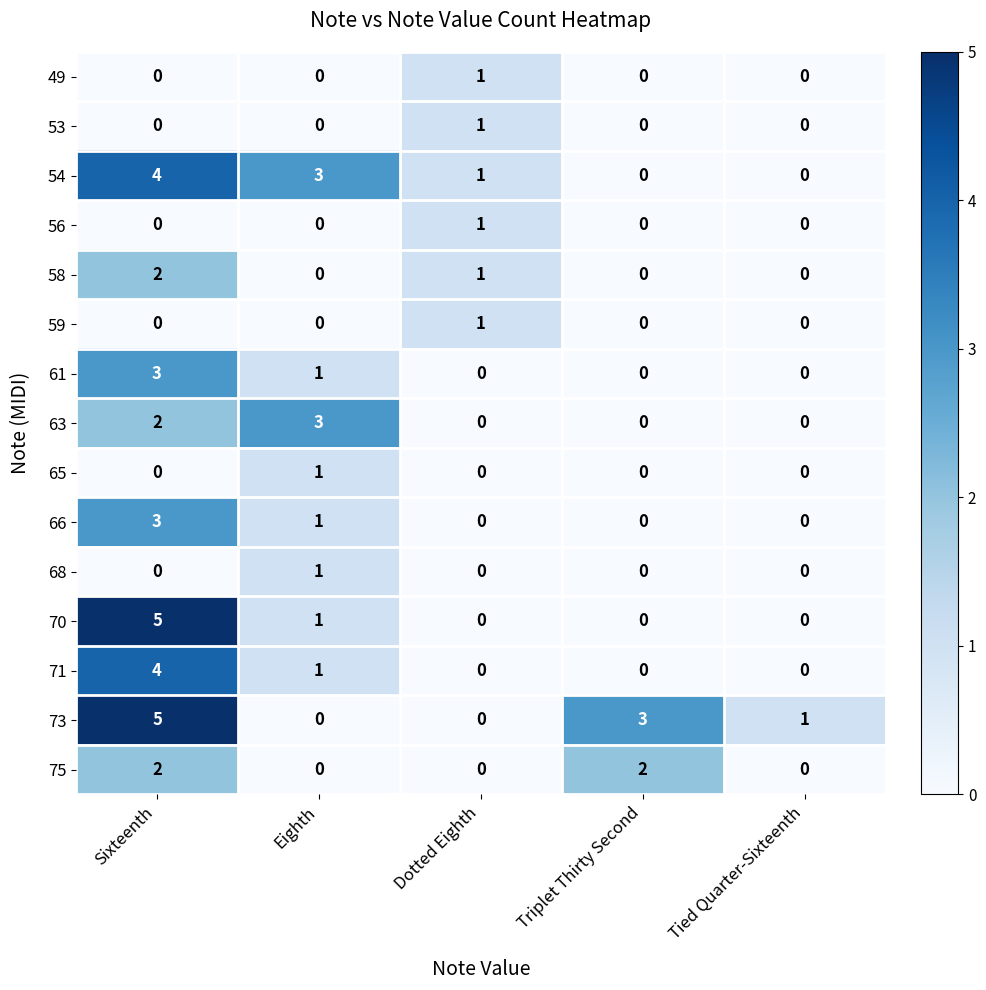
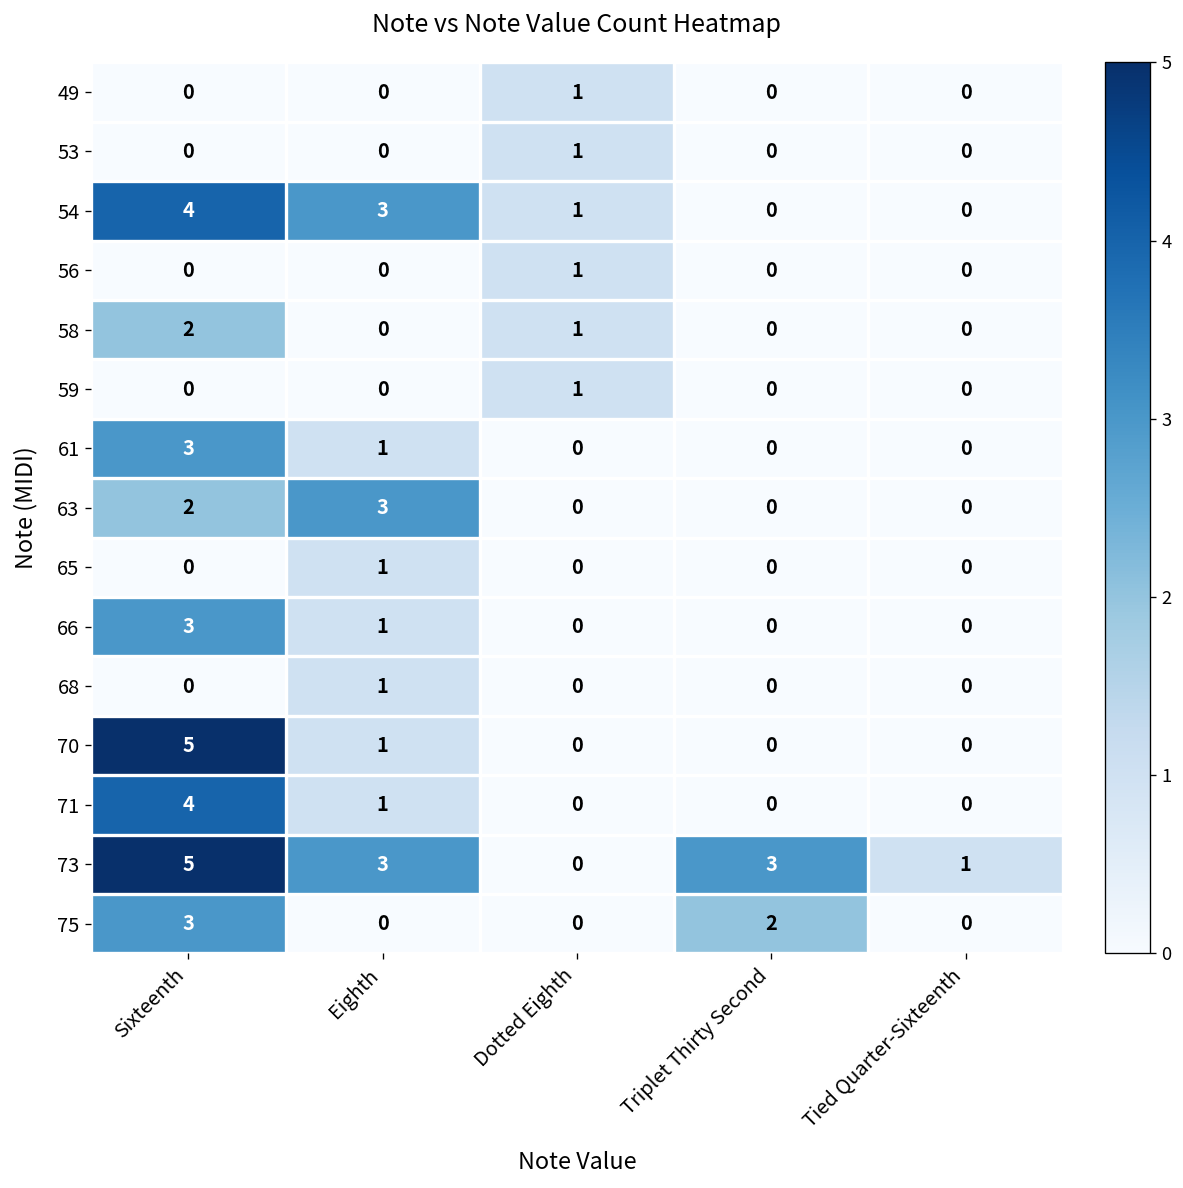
  {
    "49": {
      "Sixteenth": 0,
      "Eighth": 0,
      "Dotted Eighth": 1,
      "Triplet Thirty Second": 0,
      "Tied Quarter-Sixteenth": 0
    },
    "53": {
      "Sixteenth": 0,
      "Eighth": 0,
      "Dotted Eighth": 1,
      "Triplet Thirty Second": 0,
      "Tied Quarter-Sixteenth": 0
    },
    "54": {
      "Sixteenth": 4,
      "Eighth": 3,
      "Dotted Eighth": 1,
      "Triplet Thirty Second": 0,
      "Tied Quarter-Sixteenth": 0
    },
    "56": {
      "Sixteenth": 0,
      "Eighth": 0,
      "Dotted Eighth": 1,
      "Triplet Thirty Second": 0,
      "Tied Quarter-Sixteenth": 0
    },
    "58": {
      "Sixteenth": 2,
      "Eighth": 0,
      "Dotted Eighth": 1,
      "Triplet Thirty Second": 0,
      "Tied Quarter-Sixteenth": 0
    },
    "59": {
      "Sixteenth": 0,
      "Eighth": 0,
      "Dotted Eighth": 1,
      "Triplet Thirty Second": 0,
      "Tied Quarter-Sixteenth": 0
    },
    "61": {
      "Sixteenth": 3,
      "Eighth": 1,
      "Dotted Eighth": 0,
      "Triplet Thirty Second": 0,
      "Tied Quarter-Sixteenth": 0
    },
    "63": {
      "Sixteenth": 2,
      "Eighth": 3,
      "Dotted Eighth": 0,
      "Triplet Thirty Second": 0,
      "Tied Quarter-Sixteenth": 0
    },
    "65": {
      "Sixteenth": 0,
      "Eighth": 1,
      "Dotted Eighth": 0,
      "Triplet Thirty Second": 0,
      "Tied Quarter-Sixteenth": 0
    },
    "66": {
      "Sixteenth": 3,
      "Eighth": 1,
      "Dotted Eighth": 0,
      "Triplet Thirty Second": 0,
      "Tied Quarter-Sixteenth": 0
    },
    "68": {
      "Sixteenth": 0,
      "Eighth": 1,
      "Dotted Eighth": 0,
      "Triplet Thirty Second": 0,
      "Tied Quarter-Sixteenth": 0
    },
    "70": {
      "Sixteenth": 5,
      "Eighth": 1,
      "Dotted Eighth": 0,
      "Triplet Thirty Second": 0,
      "Tied Quarter-Sixteenth": 0
    },
    "71": {
      "Sixteenth": 4,
      "Eighth": 1,
      "Dotted Eighth": 0,
      "Triplet Thirty Second": 0,
      "Tied Quarter-Sixteenth": 0
    },
    "73": {
      "Sixteenth": 5,
-     "Eighth": 0,
+     "Eighth": 3,
      "Dotted Eighth": 0,
      "Triplet Thirty Second": 3,
      "Tied Quarter-Sixteenth": 1
    },
    "75": {
-     "Sixteenth": 2,
+     "Sixteenth": 3,
      "Eighth": 0,
      "Dotted Eighth": 0,
      "Triplet Thirty Second": 2,
      "Tied Quarter-Sixteenth": 0
    }
  }
